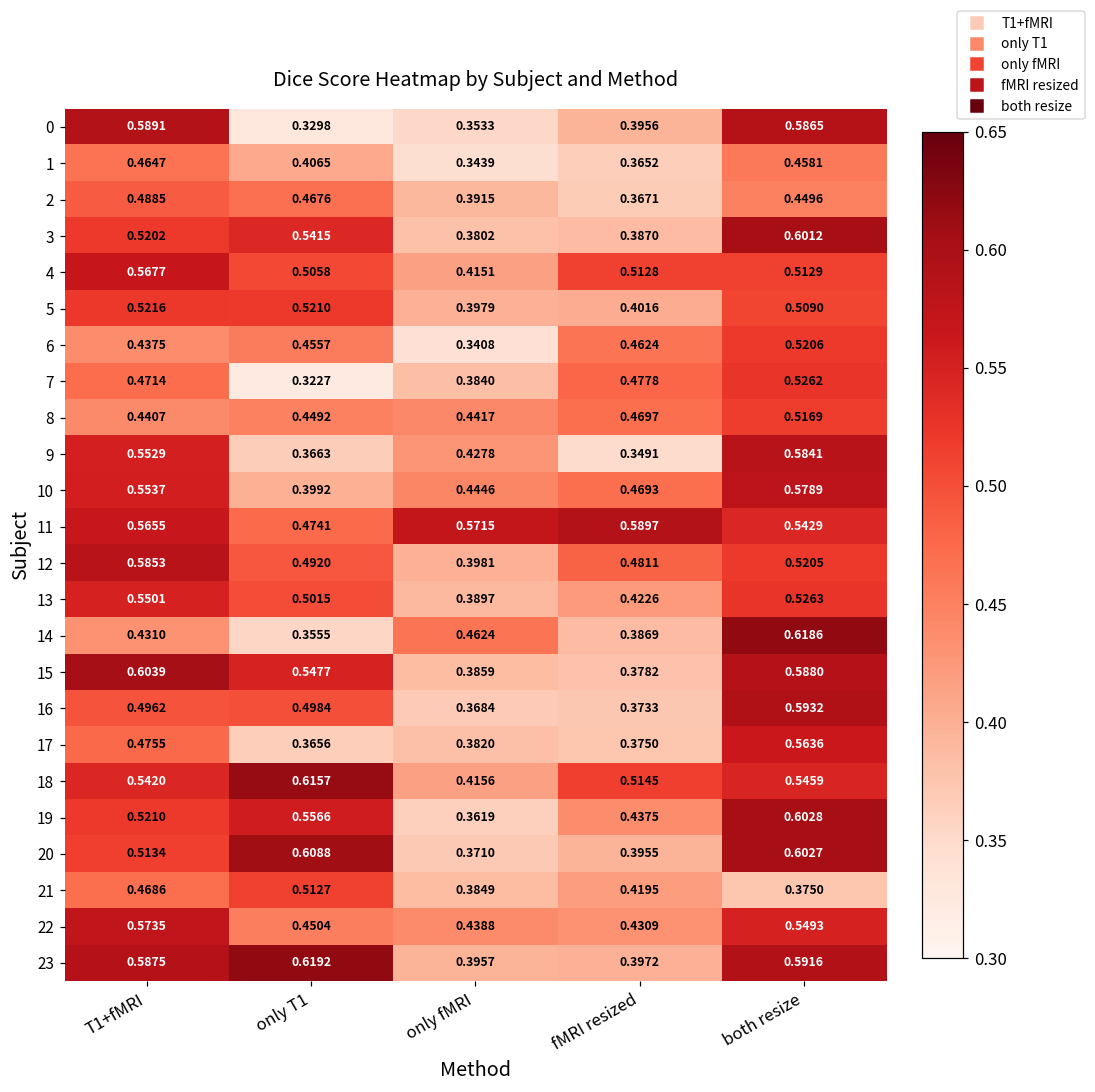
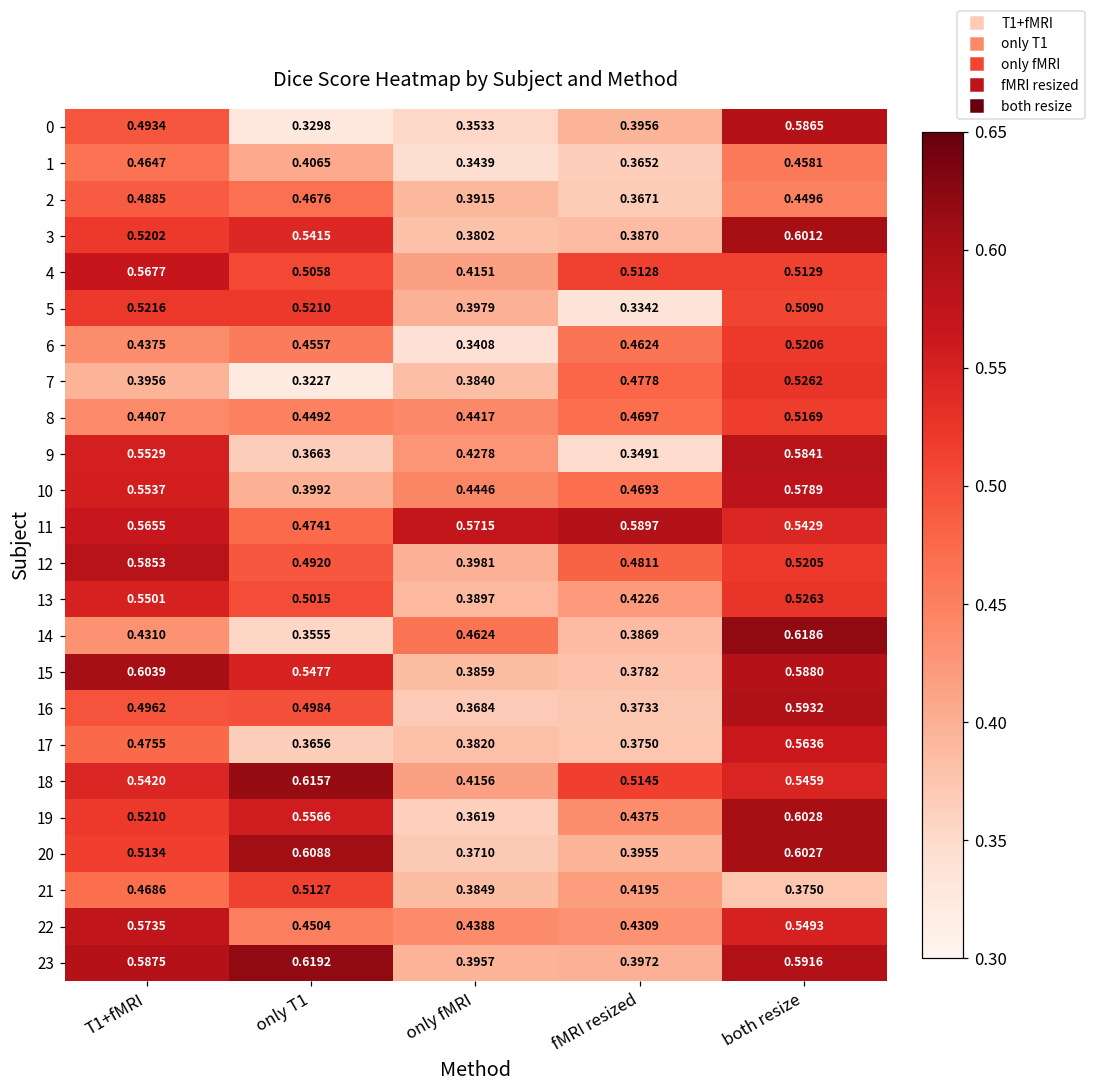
  {
    "0": {
-     "T1+fMRI": 0.5891,
+     "T1+fMRI": 0.4934,
      "only T1": 0.3298,
      "only fMRI": 0.3533,
      "fMRI resized": 0.3956,
      "both resize": 0.5865
    },
    "1": {
      "T1+fMRI": 0.4647,
      "only T1": 0.4065,
      "only fMRI": 0.3439,
      "fMRI resized": 0.3652,
      "both resize": 0.4581
    },
    "2": {
      "T1+fMRI": 0.4885,
      "only T1": 0.4676,
      "only fMRI": 0.3915,
      "fMRI resized": 0.3671,
      "both resize": 0.4496
    },
    "3": {
      "T1+fMRI": 0.5202,
      "only T1": 0.5415,
      "only fMRI": 0.3802,
      "fMRI resized": 0.3870,
      "both resize": 0.6012
    },
    "4": {
      "T1+fMRI": 0.5677,
      "only T1": 0.5058,
      "only fMRI": 0.4151,
      "fMRI resized": 0.5128,
      "both resize": 0.5129
    },
    "5": {
      "T1+fMRI": 0.5216,
      "only T1": 0.5210,
      "only fMRI": 0.3979,
-     "fMRI resized": 0.4016,
+     "fMRI resized": 0.3342,
      "both resize": 0.5090
    },
    "6": {
      "T1+fMRI": 0.4375,
      "only T1": 0.4557,
      "only fMRI": 0.3408,
      "fMRI resized": 0.4624,
      "both resize": 0.5206
    },
    "7": {
-     "T1+fMRI": 0.4714,
+     "T1+fMRI": 0.3956,
      "only T1": 0.3227,
      "only fMRI": 0.3840,
      "fMRI resized": 0.4778,
      "both resize": 0.5262
    },
    "8": {
      "T1+fMRI": 0.4407,
      "only T1": 0.4492,
      "only fMRI": 0.4417,
      "fMRI resized": 0.4697,
      "both resize": 0.5169
    },
    "9": {
      "T1+fMRI": 0.5529,
      "only T1": 0.3663,
      "only fMRI": 0.4278,
      "fMRI resized": 0.3491,
      "both resize": 0.5841
    },
    "10": {
      "T1+fMRI": 0.5537,
      "only T1": 0.3992,
      "only fMRI": 0.4446,
      "fMRI resized": 0.4693,
      "both resize": 0.5789
    },
    "11": {
      "T1+fMRI": 0.5655,
      "only T1": 0.4741,
      "only fMRI": 0.5715,
      "fMRI resized": 0.5897,
      "both resize": 0.5429
    },
    "12": {
      "T1+fMRI": 0.5853,
      "only T1": 0.4920,
      "only fMRI": 0.3981,
      "fMRI resized": 0.4811,
      "both resize": 0.5205
    },
    "13": {
      "T1+fMRI": 0.5501,
      "only T1": 0.5015,
      "only fMRI": 0.3897,
      "fMRI resized": 0.4226,
      "both resize": 0.5263
    },
    "14": {
      "T1+fMRI": 0.4310,
      "only T1": 0.3555,
      "only fMRI": 0.4624,
      "fMRI resized": 0.3869,
      "both resize": 0.6186
    },
    "15": {
      "T1+fMRI": 0.6039,
      "only T1": 0.5477,
      "only fMRI": 0.3859,
      "fMRI resized": 0.3782,
      "both resize": 0.5880
    },
    "16": {
      "T1+fMRI": 0.4962,
      "only T1": 0.4984,
      "only fMRI": 0.3684,
      "fMRI resized": 0.3733,
      "both resize": 0.5932
    },
    "17": {
      "T1+fMRI": 0.4755,
      "only T1": 0.3656,
      "only fMRI": 0.3820,
      "fMRI resized": 0.3750,
      "both resize": 0.5636
    },
    "18": {
      "T1+fMRI": 0.5420,
      "only T1": 0.6157,
      "only fMRI": 0.4156,
      "fMRI resized": 0.5145,
      "both resize": 0.5459
    },
    "19": {
      "T1+fMRI": 0.5210,
      "only T1": 0.5566,
      "only fMRI": 0.3619,
      "fMRI resized": 0.4375,
      "both resize": 0.6028
    },
    "20": {
      "T1+fMRI": 0.5134,
      "only T1": 0.6088,
      "only fMRI": 0.3710,
      "fMRI resized": 0.3955,
      "both resize": 0.6027
    },
    "21": {
      "T1+fMRI": 0.4686,
      "only T1": 0.5127,
      "only fMRI": 0.3849,
      "fMRI resized": 0.4195,
      "both resize": 0.3750
    },
    "22": {
      "T1+fMRI": 0.5735,
      "only T1": 0.4504,
      "only fMRI": 0.4388,
      "fMRI resized": 0.4309,
      "both resize": 0.5493
    },
    "23": {
      "T1+fMRI": 0.5875,
      "only T1": 0.6192,
      "only fMRI": 0.3957,
      "fMRI resized": 0.3972,
      "both resize": 0.5916
    }
  }
